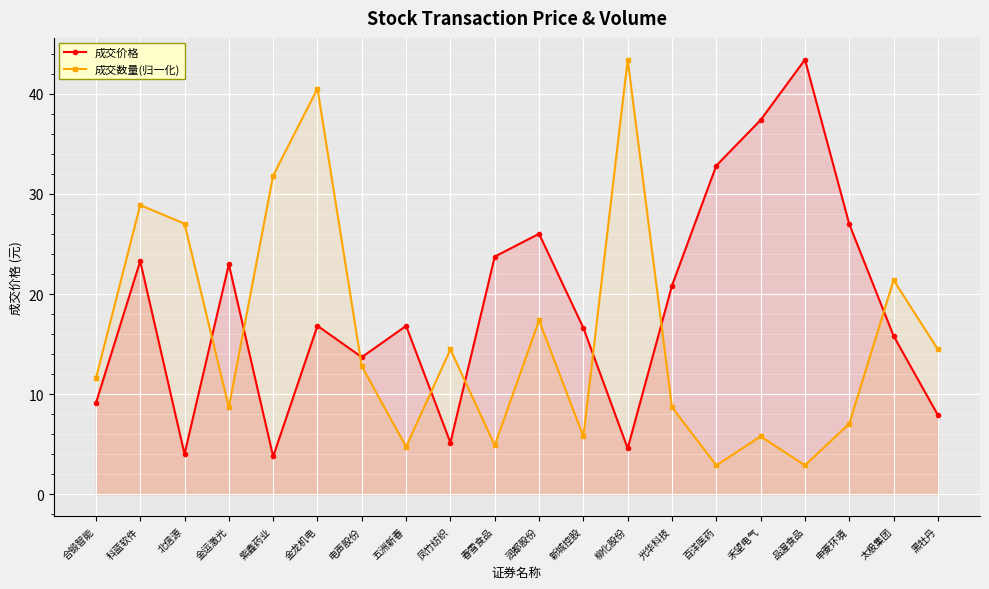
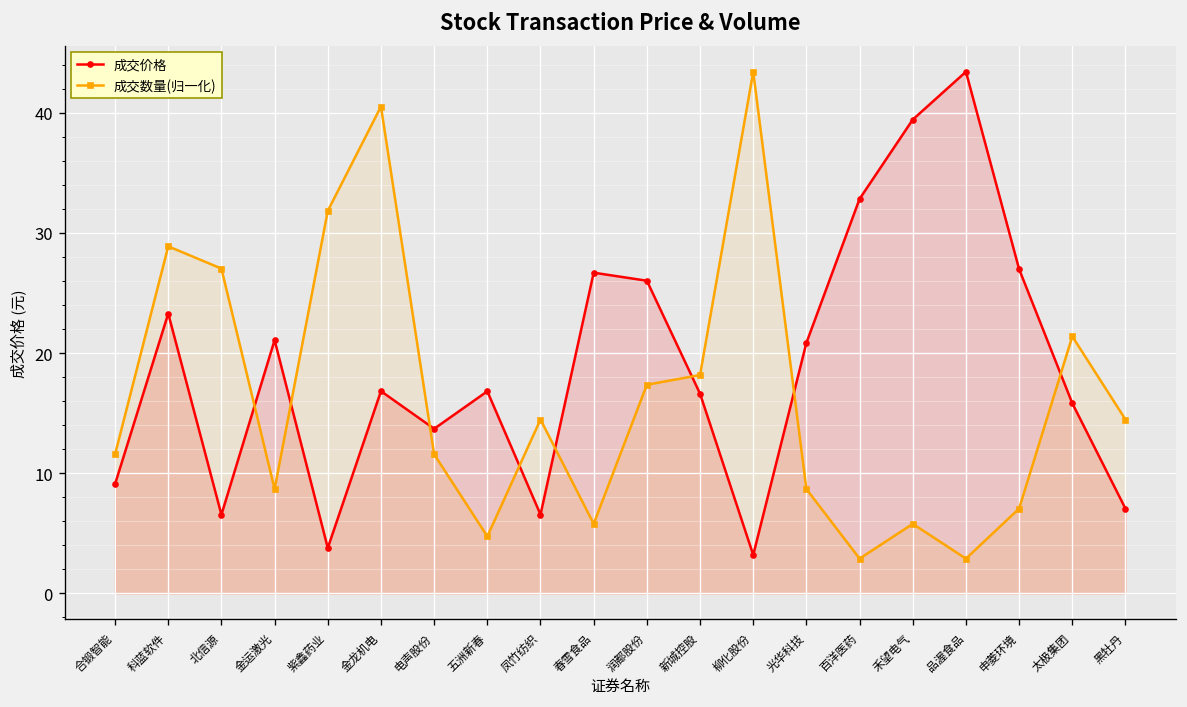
  {
    "成交价格": {
      "合锻智能": 9.1,
      "科蓝软件": 23.3,
-     "北信源": 4.0,
-     "金运激光": 23.0,
+     "北信源": 6.6,
+     "金运激光": 21.1,
      "紫鑫药业": 3.8,
      "金龙机电": 16.8,
      "电声股份": 13.7,
      "五洲新春": 16.8,
-     "凤竹纺织": 5.2,
-     "春雪食品": 23.7,
+     "凤竹纺织": 6.6,
+     "春雪食品": 26.7,
      "润都股份": 26.0,
      "新城控股": 16.6,
-     "柳化股份": 4.6,
+     "柳化股份": 3.2,
      "光华科技": 20.9,
      "百洋医药": 32.8,
-     "禾望电气": 37.4,
+     "禾望电气": 39.4,
      "品渥食品": 43.4,
      "申菱环境": 27.0,
      "太极集团": 15.8,
-     "黑牡丹": 7.9
+     "黑牡丹": 7.1
    },
    "成交数量(归一化)": {
      "合锻智能": 11.6,
      "科蓝软件": 28.9,
      "北信源": 27.0,
      "金运激光": 8.7,
      "紫鑫药业": 31.8,
      "金龙机电": 40.5,
-     "电声股份": 12.8,
+     "电声股份": 11.6,
      "五洲新春": 4.7,
      "凤竹纺织": 14.5,
-     "春雪食品": 4.9,
+     "春雪食品": 5.8,
      "润都股份": 17.4,
-     "新城控股": 5.8,
+     "新城控股": 18.2,
      "柳化股份": 43.4,
      "光华科技": 8.7,
      "百洋医药": 2.9,
      "禾望电气": 5.8,
      "品渥食品": 2.9,
      "申菱环境": 7.1,
      "太极集团": 21.4,
      "黑牡丹": 14.5
    }
  }
